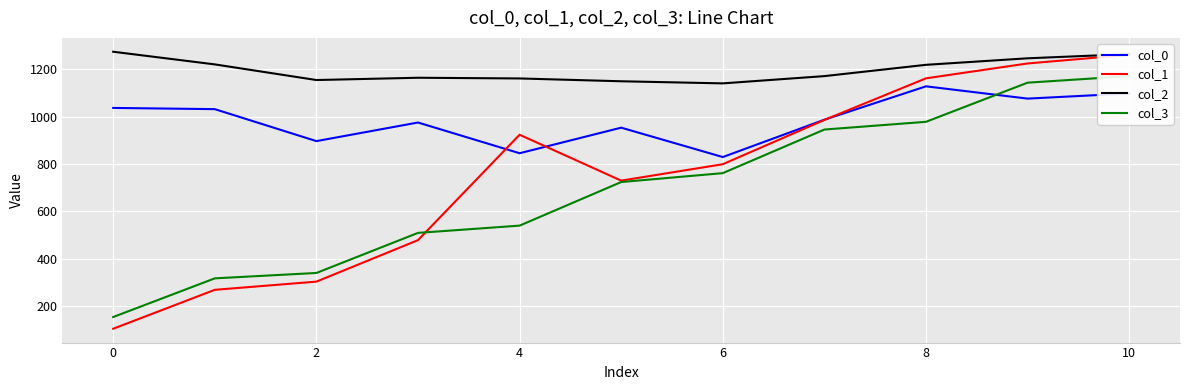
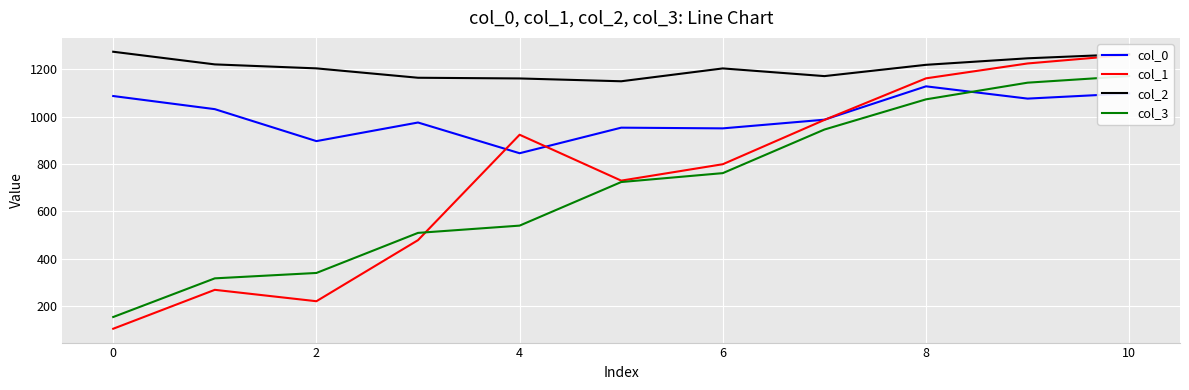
  {
    "col_0": {
-     "0": 1040,
+     "0": 1090,
      "2": 900,
      "4": 850,
-     "6": 830,
+     "6": 950,
      "8": 1130
    },
    "col_1": {
      "0": 100,
-     "2": 300,
+     "2": 220,
      "4": 920,
      "6": 800,
      "8": 1160
    },
    "col_2": {
      "0": 1270,
-     "2": 1150,
+     "2": 1200,
      "4": 1160,
-     "6": 1140,
+     "6": 1200,
      "8": 1220
    },
    "col_3": {
      "0": 150,
      "2": 340,
      "4": 540,
      "6": 760,
-     "8": 980
+     "8": 1070
    }
  }
